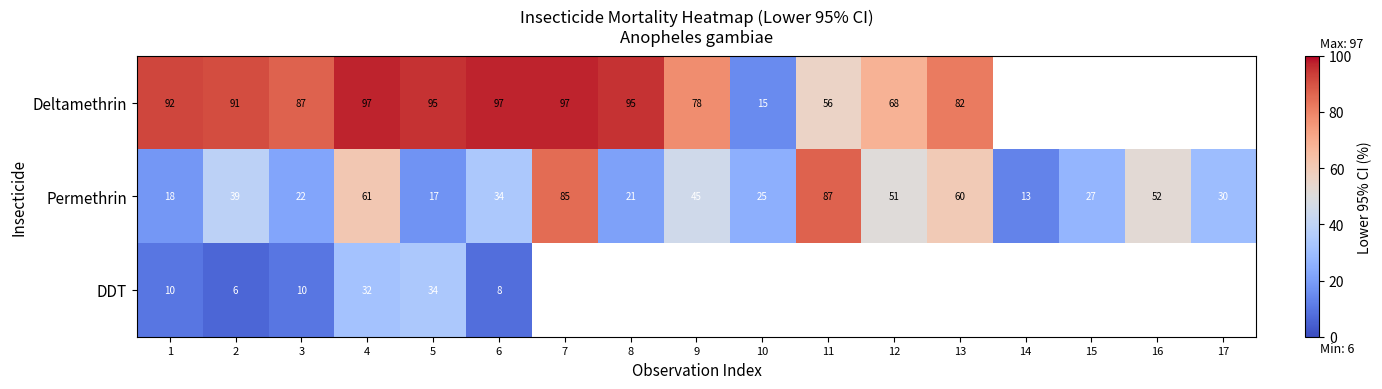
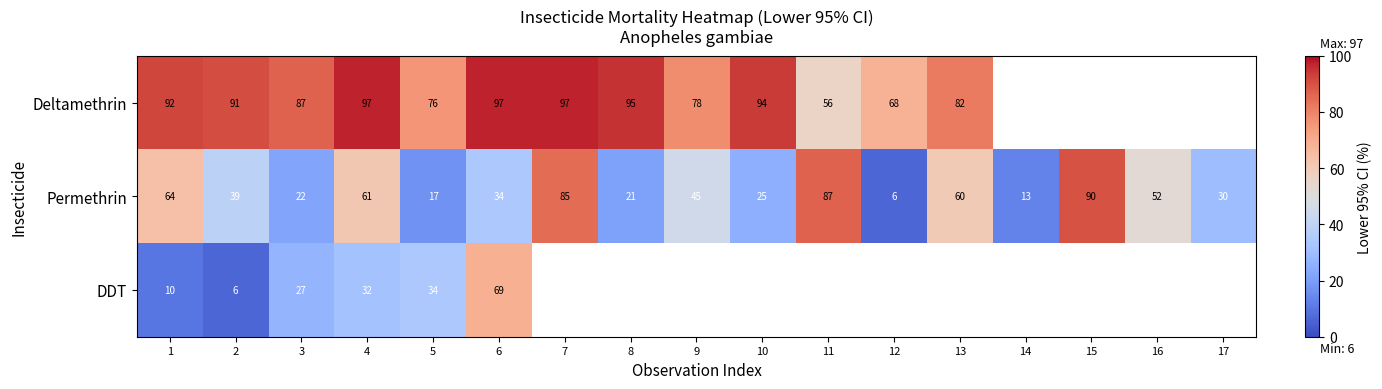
  {
    "Deltamethrin": {
      "1": 92,
      "2": 91,
      "3": 87,
      "4": 97,
-     "5": 95,
+     "5": 76,
      "6": 97,
      "7": 97,
      "8": 95,
      "9": 78,
-     "10": 15,
+     "10": 94,
      "11": 56,
      "12": 68,
      "13": 82
    },
    "Permethrin": {
-     "1": 18,
+     "1": 64,
      "2": 39,
      "3": 22,
      "4": 61,
      "5": 17,
      "6": 34,
      "7": 85,
      "8": 21,
      "9": 45,
      "10": 25,
      "11": 87,
-     "12": 51,
+     "12": 6,
      "13": 60,
      "14": 13,
-     "15": 27,
+     "15": 90,
      "16": 52,
      "17": 30
    },
    "DDT": {
      "1": 10,
      "2": 6,
-     "3": 10,
+     "3": 27,
      "4": 32,
      "5": 34,
-     "6": 8
+     "6": 69
    }
  }
